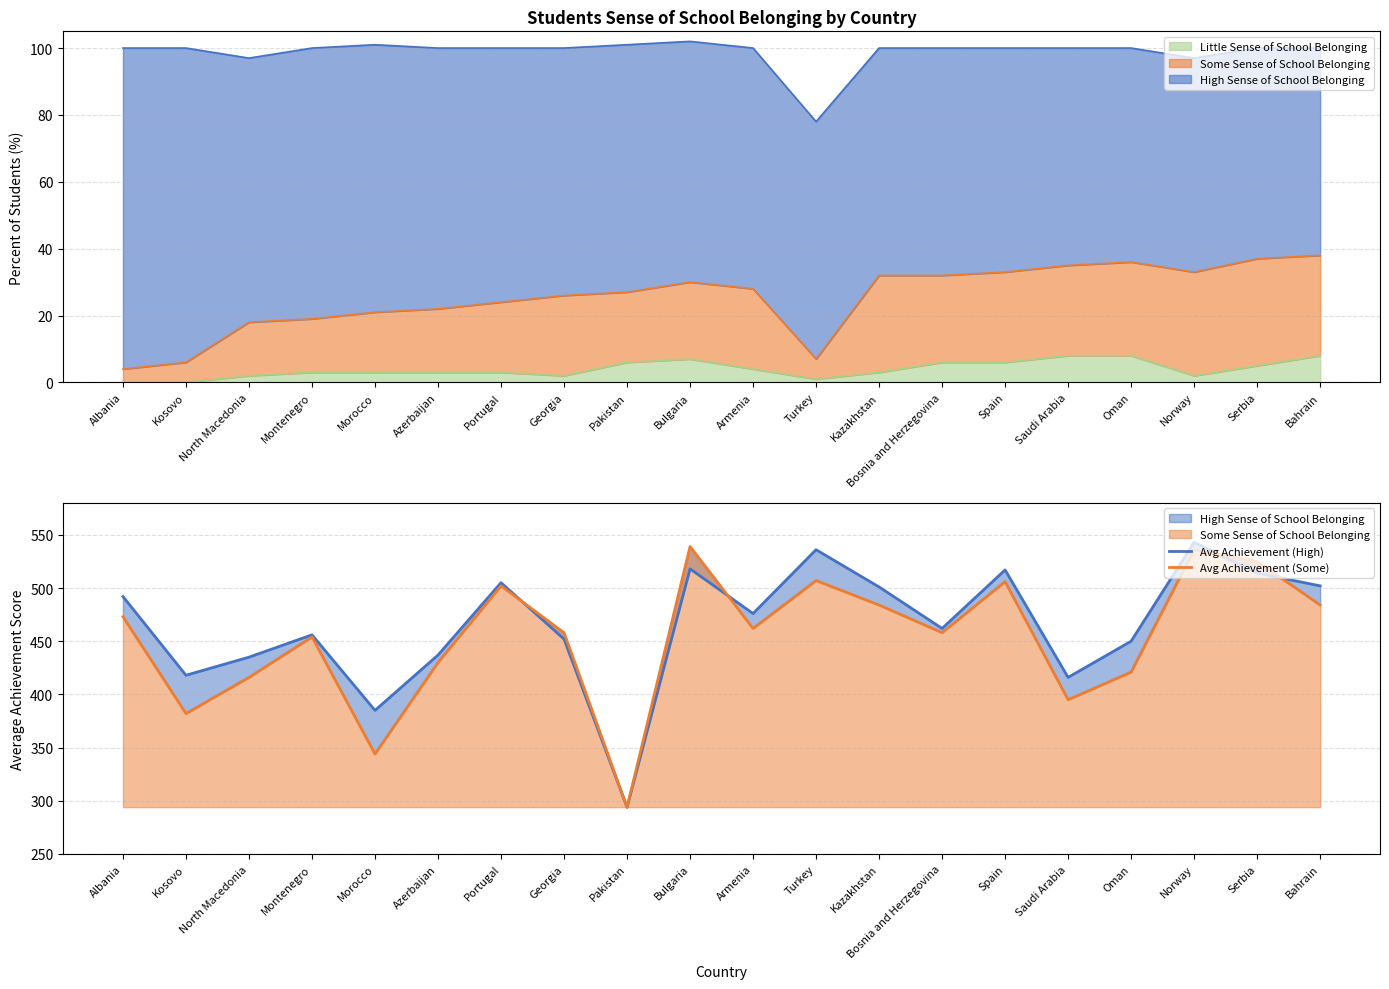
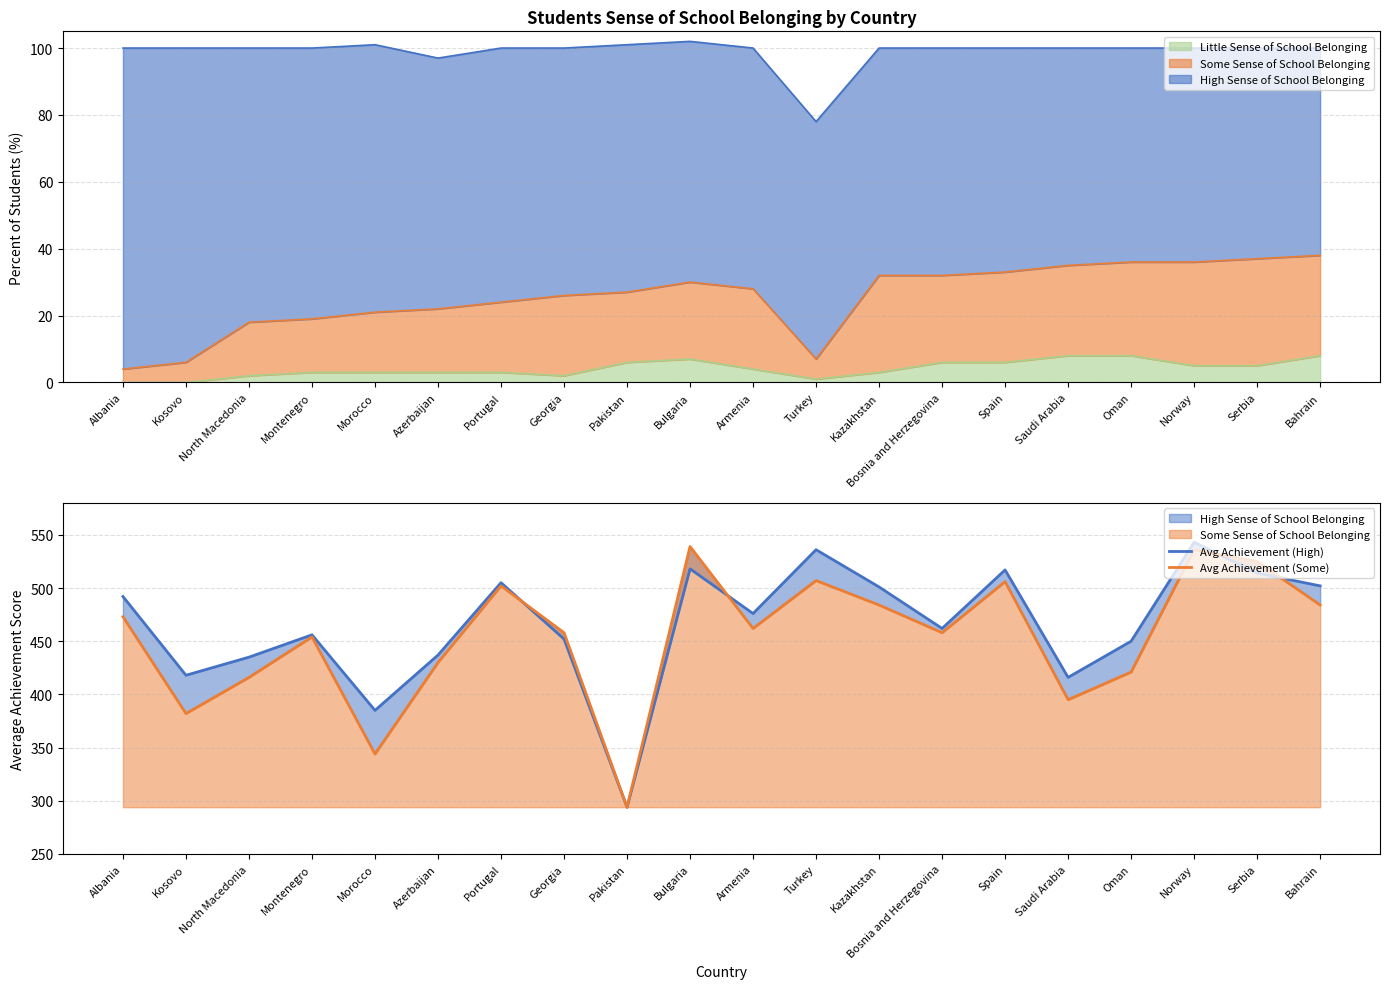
  {
    "Students Sense of School Belonging by Country": {
      "Little Sense of School Belonging": {
        "Albania": 0,
        "Kosovo": 0,
        "North Macedonia": 2,
        "Montenegro": 3,
        "Morocco": 3,
        "Azerbaijan": 3,
        "Portugal": 3,
        "Georgia": 2,
        "Pakistan": 6,
        "Bulgaria": 7,
        "Armenia": 4,
        "Turkey": 1,
        "Kazakhstan": 3,
        "Bosnia and Herzegovina": 6,
        "Spain": 6,
        "Saudi Arabia": 8,
        "Oman": 8,
-       "Norway": 2,
+       "Norway": 5,
        "Serbia": 5,
        "Bahrain": 8
      },
      "Some Sense of School Belonging": {
        "Albania": 4,
        "Kosovo": 6,
        "North Macedonia": 16,
        "Montenegro": 16,
        "Morocco": 18,
        "Azerbaijan": 19,
        "Portugal": 21,
        "Georgia": 24,
        "Pakistan": 21,
        "Bulgaria": 23,
        "Armenia": 24,
        "Turkey": 6,
        "Kazakhstan": 29,
        "Bosnia and Herzegovina": 26,
        "Spain": 27,
        "Saudi Arabia": 27,
        "Oman": 28,
        "Norway": 31,
        "Serbia": 32,
        "Bahrain": 30
      },
      "High Sense of School Belonging": {
        "Albania": 96,
        "Kosovo": 94,
-       "North Macedonia": 79,
+       "North Macedonia": 82,
        "Montenegro": 81,
        "Morocco": 80,
-       "Azerbaijan": 78,
+       "Azerbaijan": 75,
        "Portugal": 76,
        "Georgia": 74,
        "Pakistan": 74,
        "Bulgaria": 72,
        "Armenia": 72,
        "Turkey": 71,
        "Kazakhstan": 68,
        "Bosnia and Herzegovina": 68,
        "Spain": 67,
        "Saudi Arabia": 65,
        "Oman": 64
      }
    }
  }
